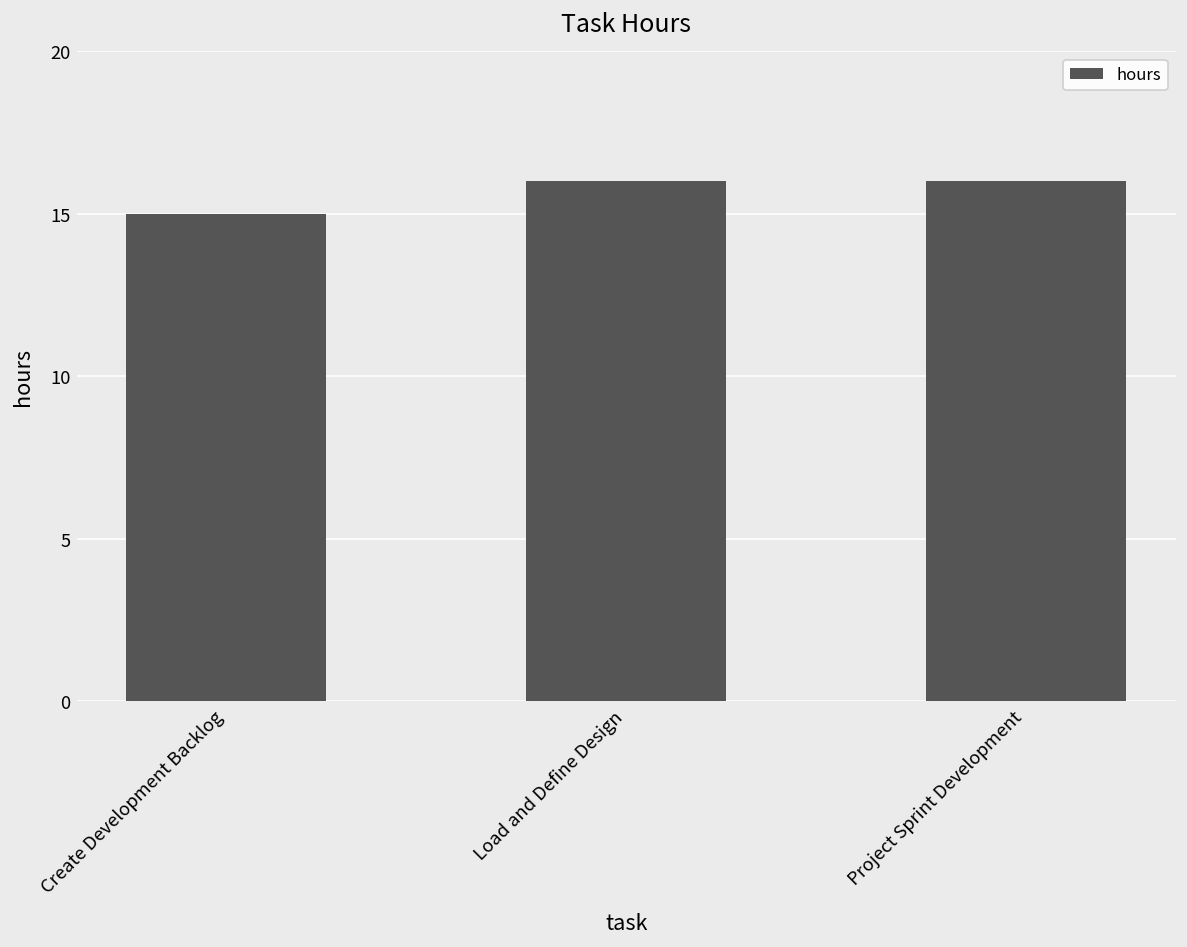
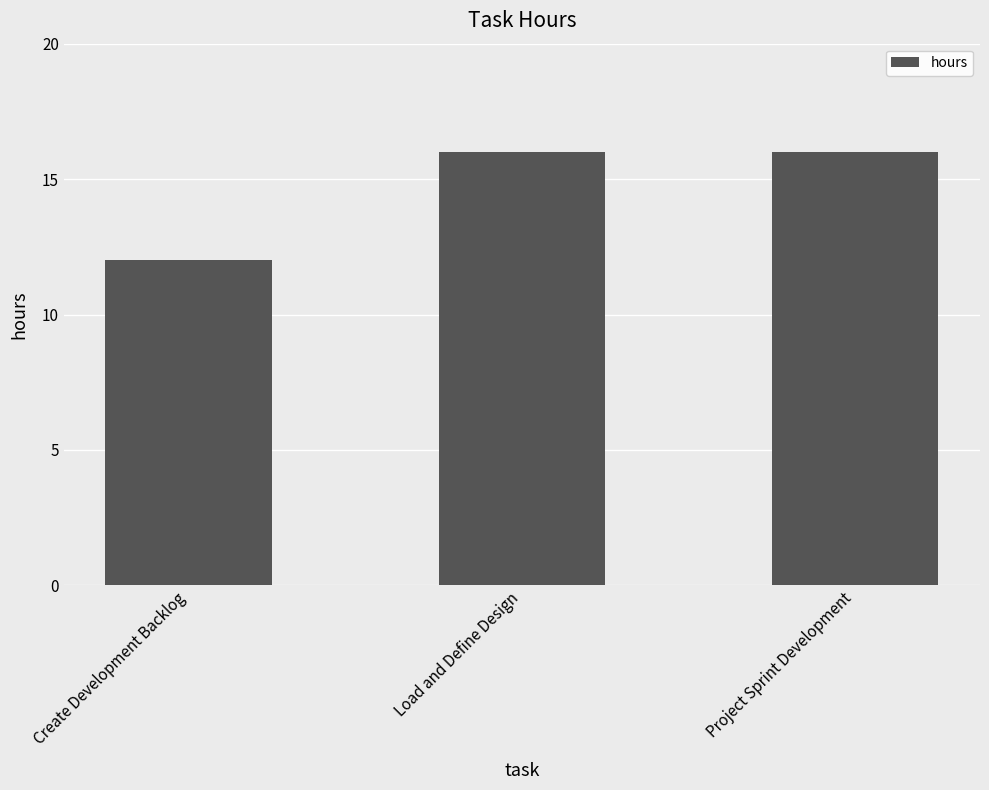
  {
-   "Create Development Backlog": 15,
+   "Create Development Backlog": 12,
    "Load and Define Design": 16,
    "Project Sprint Development": 16
  }
